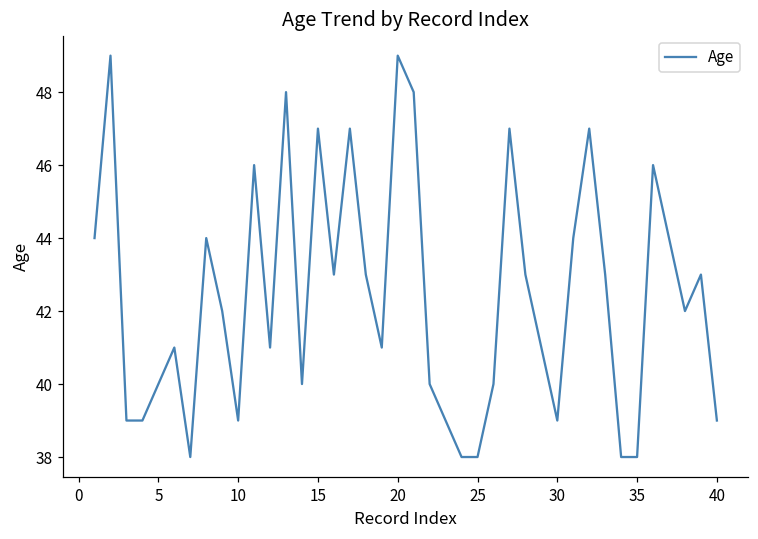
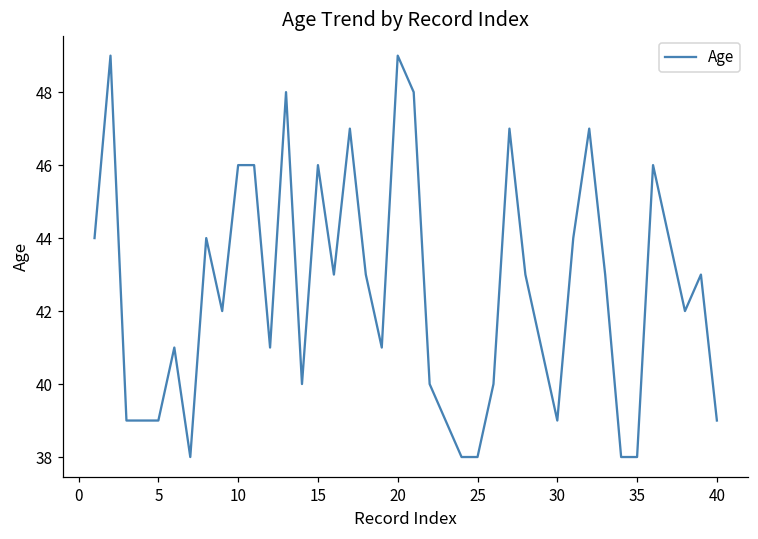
  {
-   "5": 40,
-   "10": 39,
-   "15": 47,
+   "5": 39,
+   "10": 46,
+   "15": 46,
    "20": 49,
    "25": 38,
    "30": 39,
    "35": 38,
    "40": 39
  }
